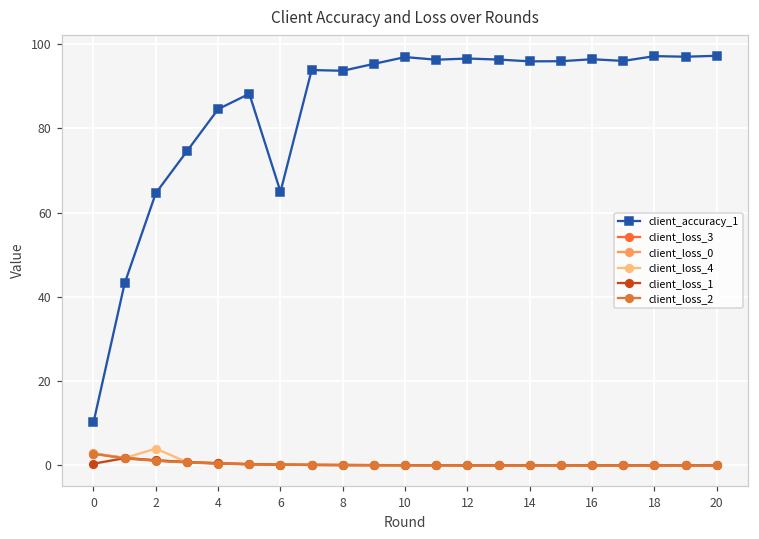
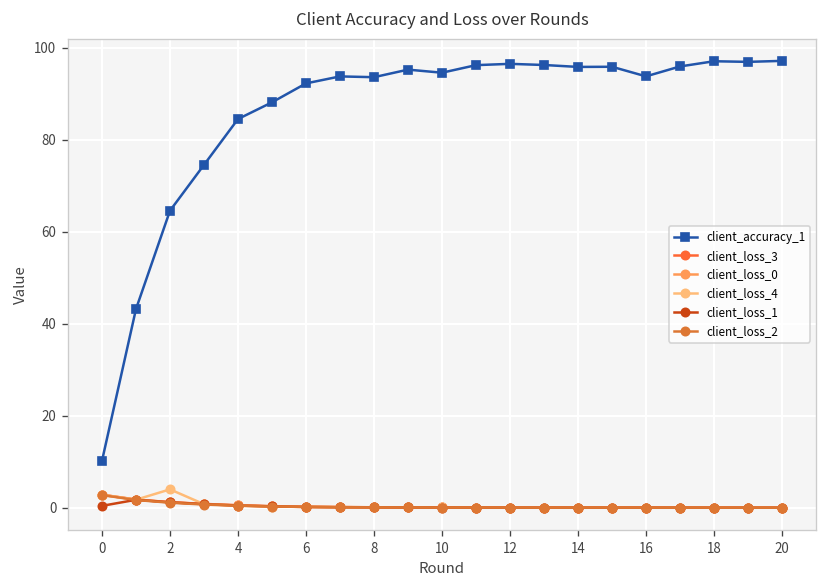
  {
    "client_accuracy_1": {
      "0": 10,
      "2": 65,
      "4": 85,
-     "6": 65,
+     "6": 92,
      "8": 94,
-     "10": 97,
+     "10": 95,
      "12": 97,
      "14": 96,
-     "16": 96,
+     "16": 94,
      "18": 97,
      "20": 97
    },
    "client_loss_1": {
      "0": 0
    }
  }
